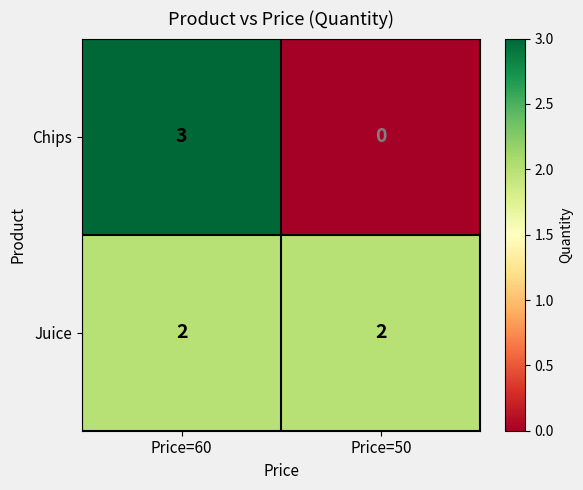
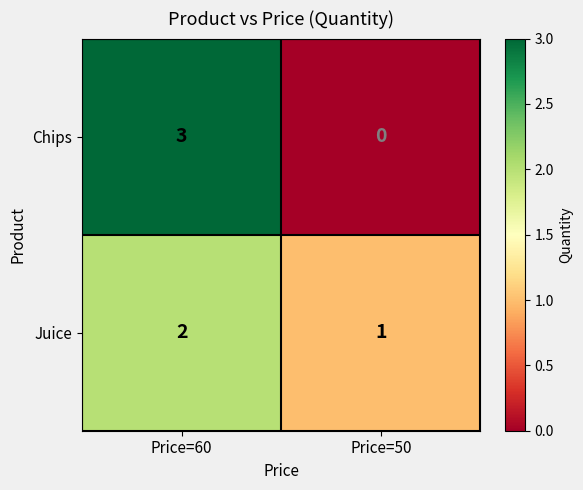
  {
    "Chips": {
      "Price=60": 3,
      "Price=50": 0
    },
    "Juice": {
      "Price=60": 2,
-     "Price=50": 2
+     "Price=50": 1
    }
  }
